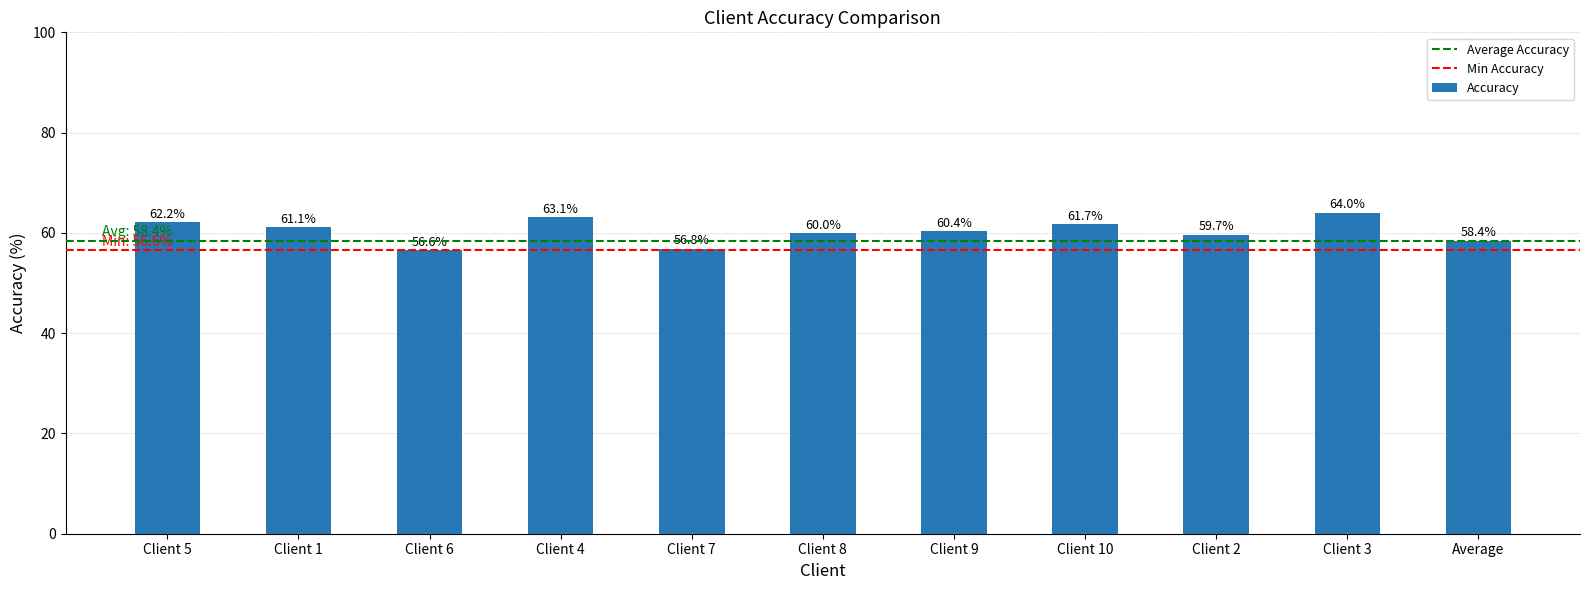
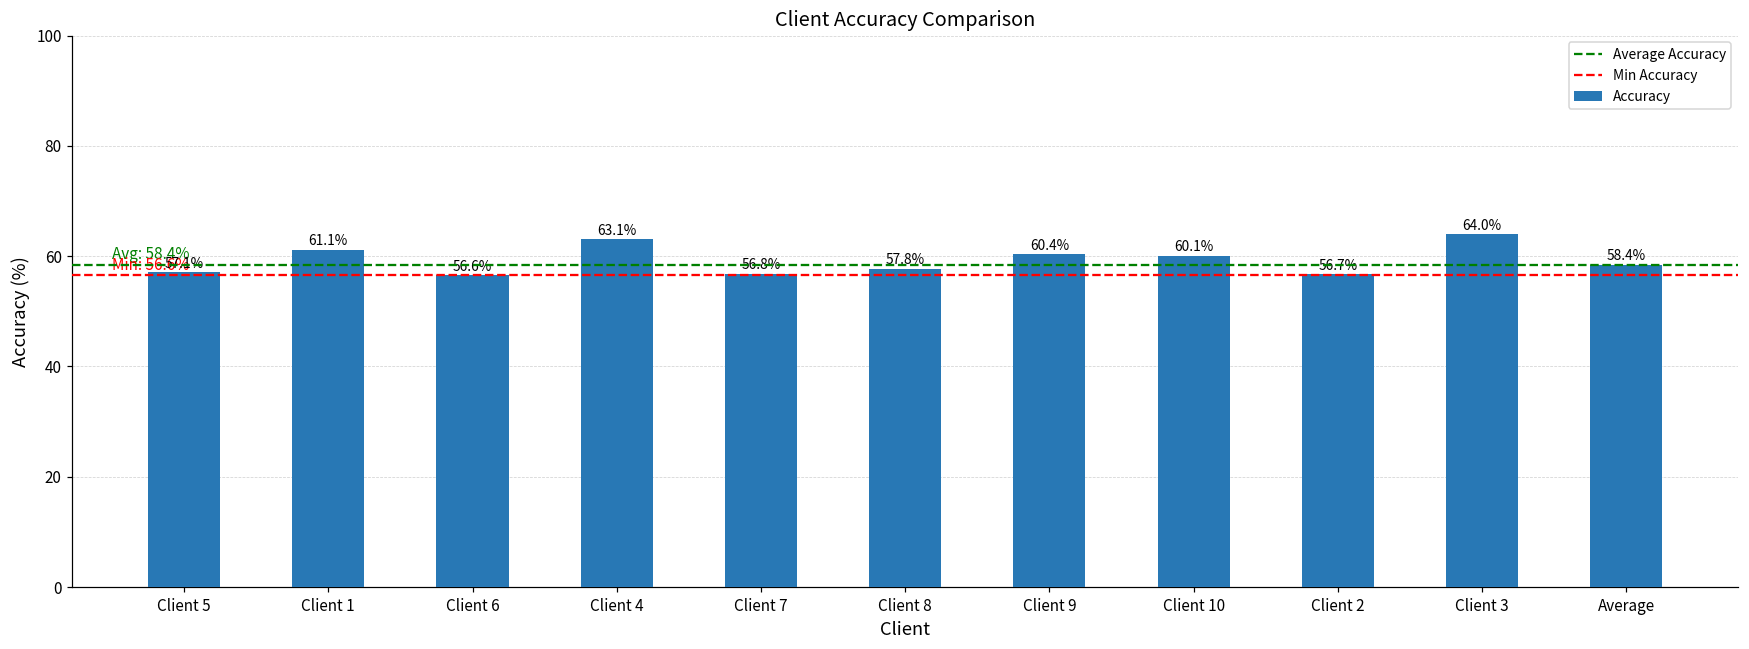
  {
-   "Client 5": "62.2%",
+   "Client 5": "57.1%",
    "Client 1": "61.1%",
    "Client 6": "56.6%",
    "Client 4": "63.1%",
    "Client 7": "56.8%",
-   "Client 8": "60.0%",
+   "Client 8": "57.8%",
    "Client 9": "60.4%",
-   "Client 10": "61.7%",
-   "Client 2": "59.7%",
+   "Client 10": "60.1%",
+   "Client 2": "56.7%",
    "Client 3": "64.0%",
    "Average": "58.4%"
  }
